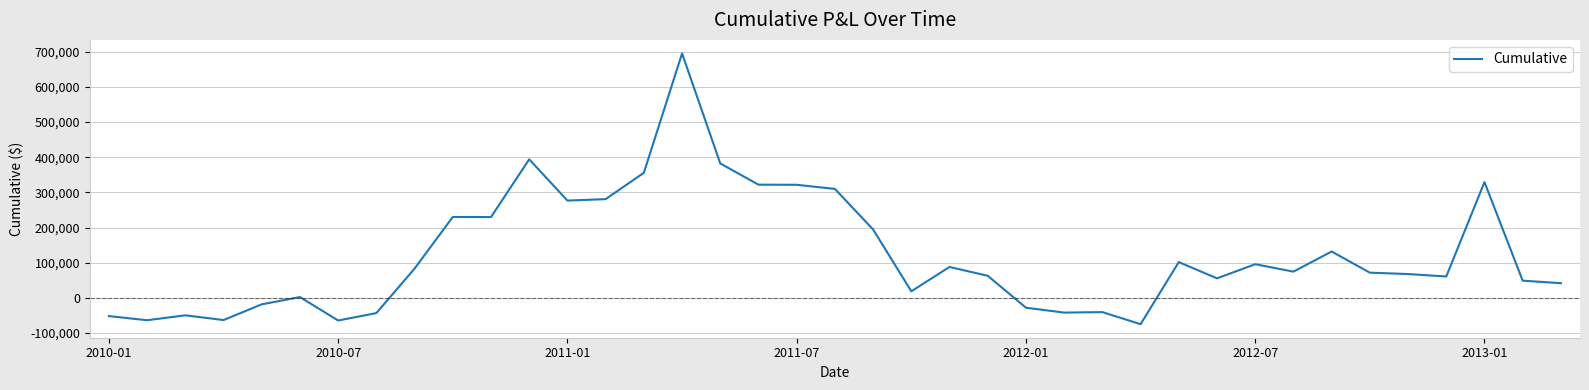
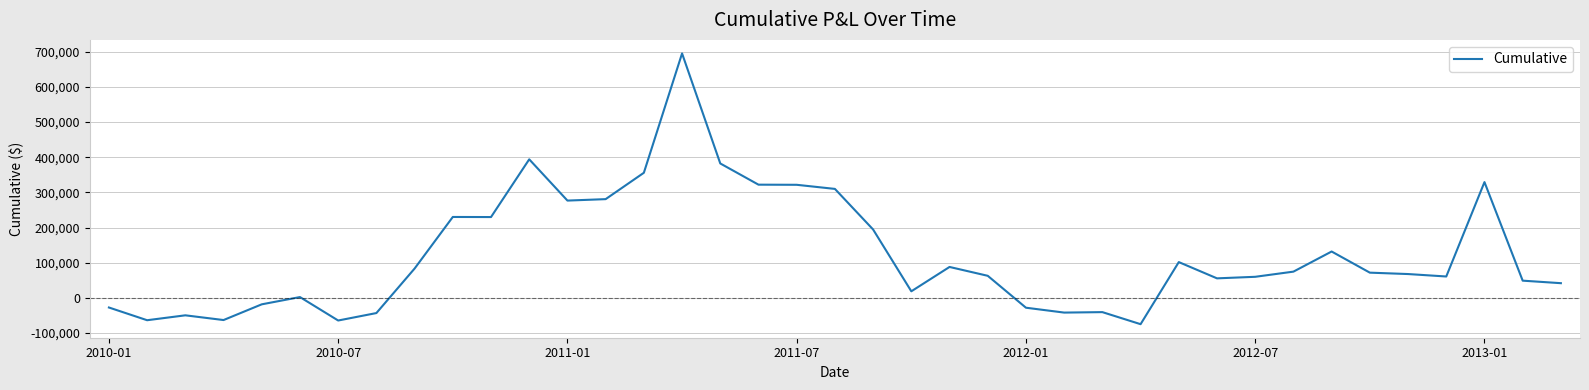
  {
-   "2010-01": "-50,000",
+   "2010-01": "-30,000",
    "2010-07": "-60,000",
    "2011-01": "280,000",
    "2011-07": "320,000",
    "2012-01": "-30,000",
-   "2012-07": "100,000",
+   "2012-07": "60,000",
    "2013-01": "330,000"
  }
